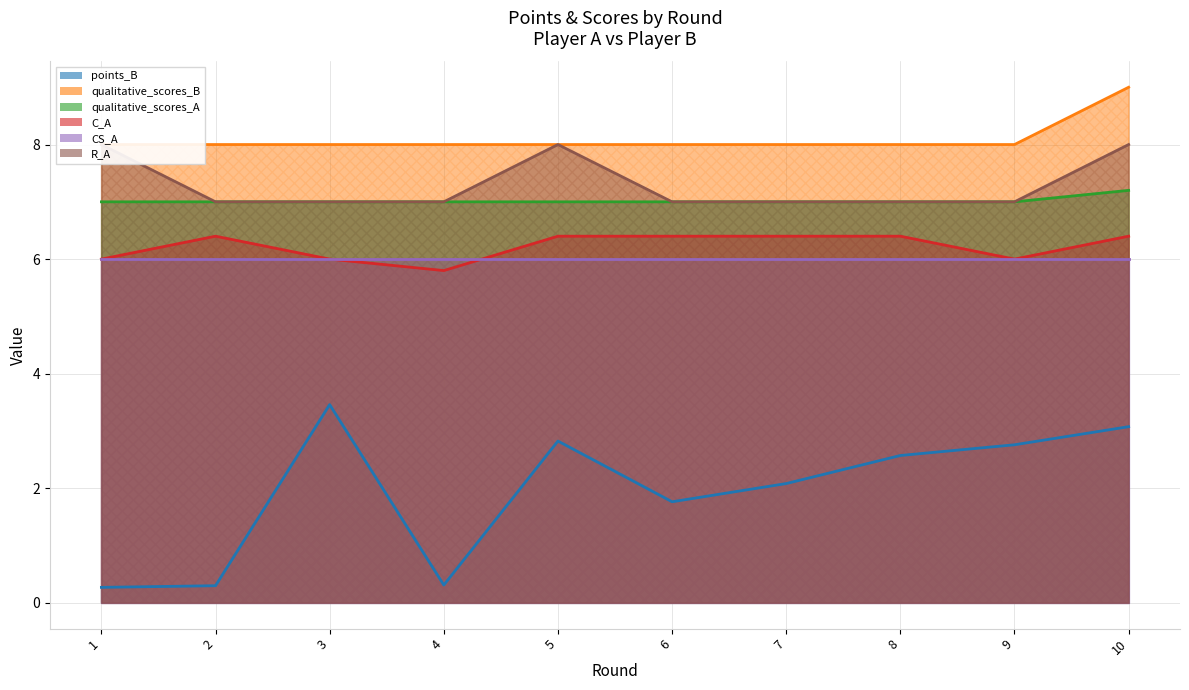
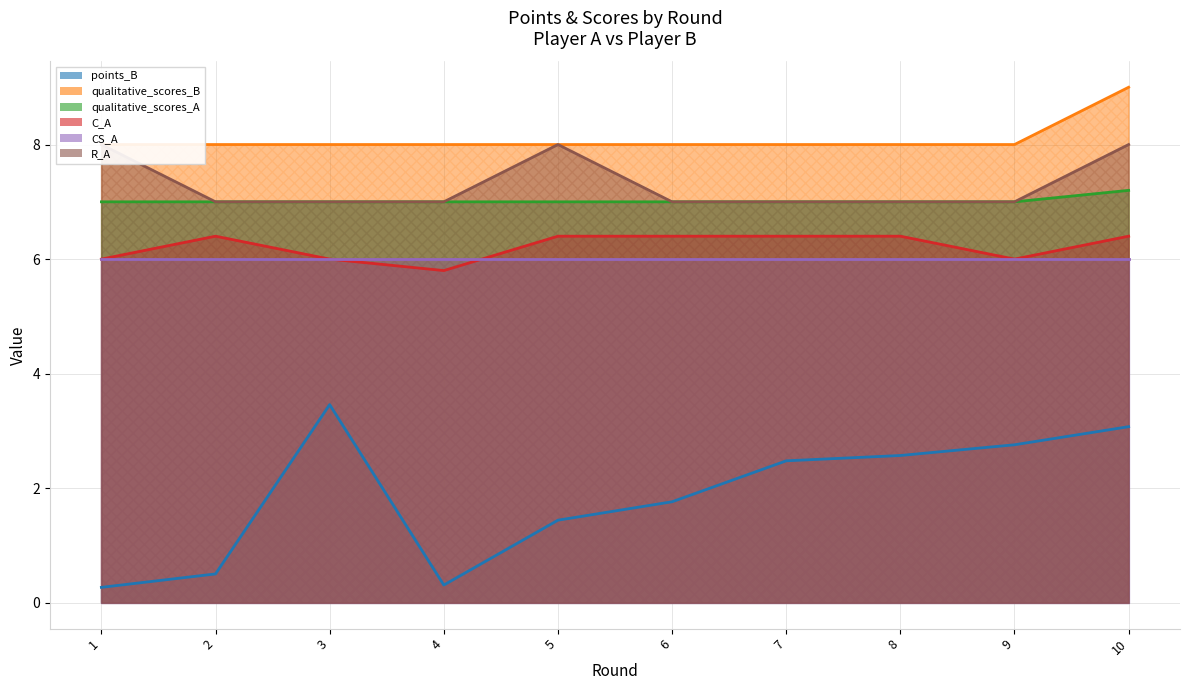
  {
    "points_B": {
      "1": 0.3,
-     "2": 0.3,
+     "2": 0.5,
      "3": 3.5,
      "4": 0.3,
-     "5": 2.8,
+     "5": 1.4,
      "6": 1.8,
-     "7": 2.1,
+     "7": 2.5,
      "8": 2.6,
      "9": 2.8,
      "10": 3.1
    },
    "qualitative_scores_A": {
      "1": 7.0,
      "5": 7.0,
      "10": 7.2
    },
    "CS_A": {
      "2": 6.0,
      "4": 6.0,
      "5": 6.0,
      "6": 6.0,
      "7": 6.0,
      "8": 6.0,
      "10": 6.0
    }
  }
